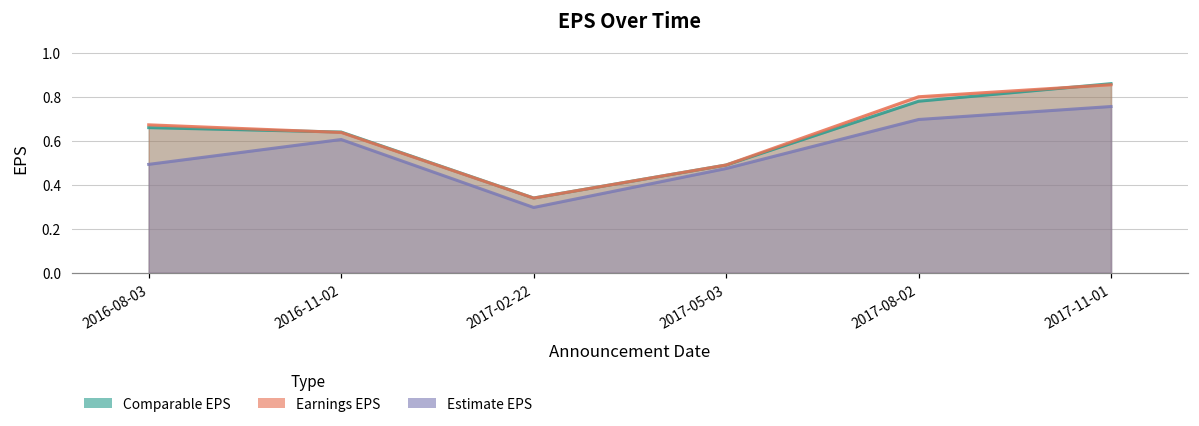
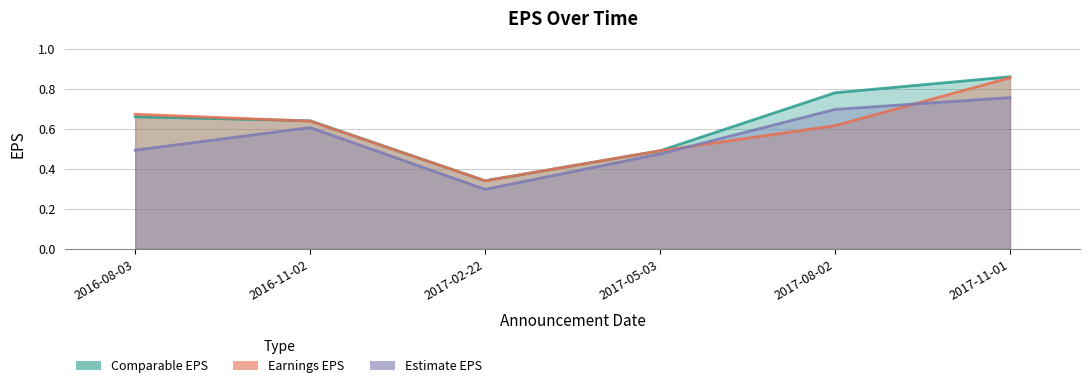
  {
    "Earnings EPS": {
      "2016-08-03": 0.67,
-     "2017-08-02": 0.80
+     "2017-08-02": 0.62
    }
  }
